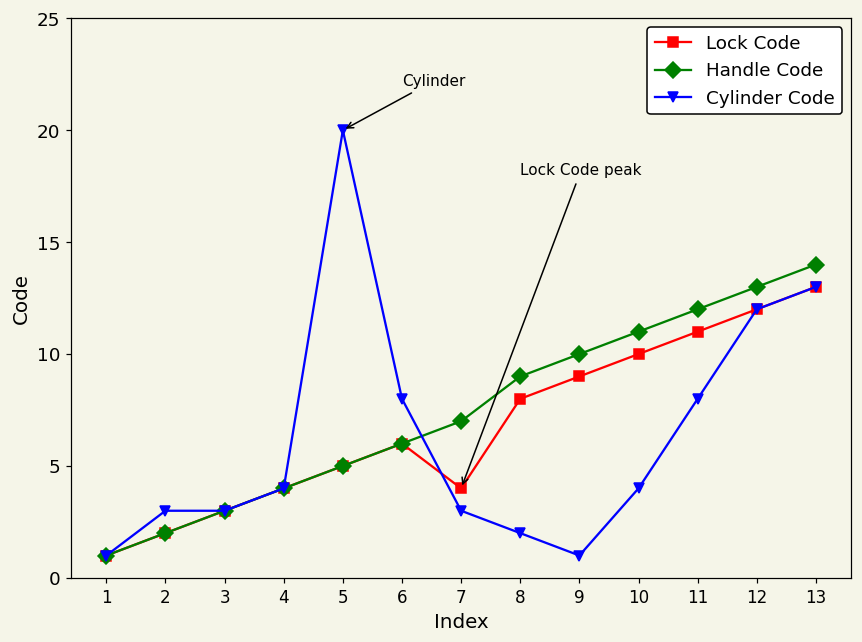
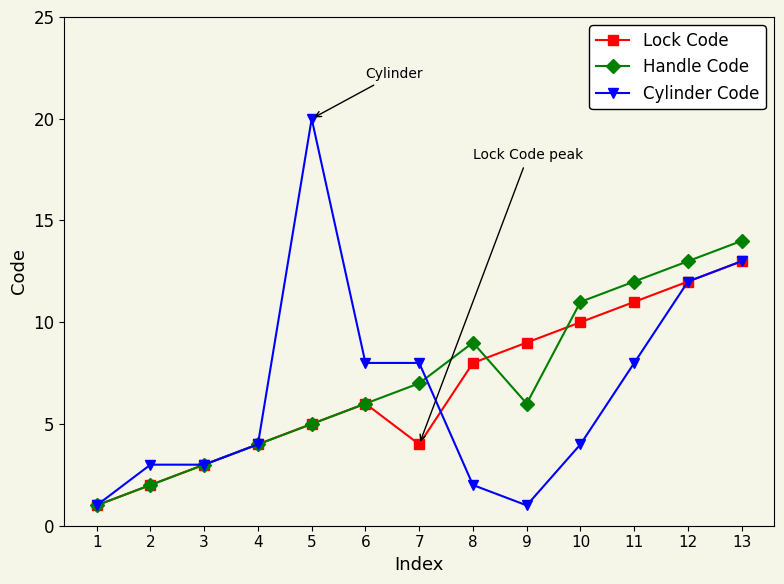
  {
    "Lock Code": {
      "7": 4,
      "8": 8,
      "9": 9,
      "10": 10,
      "11": 11
    },
    "Handle Code": {
      "7": 7,
      "8": 9,
-     "9": 10,
+     "9": 6,
      "10": 11,
      "11": 12,
      "12": 13,
      "13": 14
    },
    "Cylinder Code": {
      "2": 3,
      "5": 20,
      "6": 8,
-     "7": 3,
+     "7": 8,
      "8": 2,
      "9": 1,
      "10": 4,
      "11": 8
    }
  }
